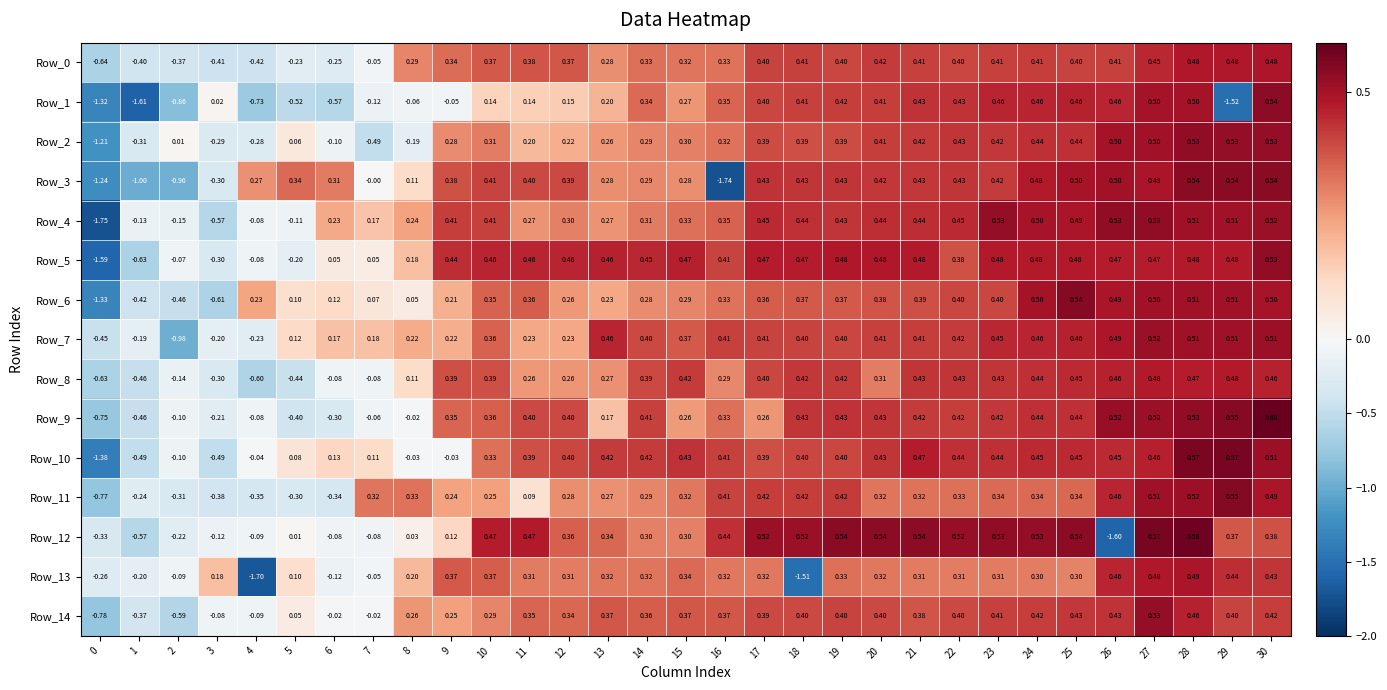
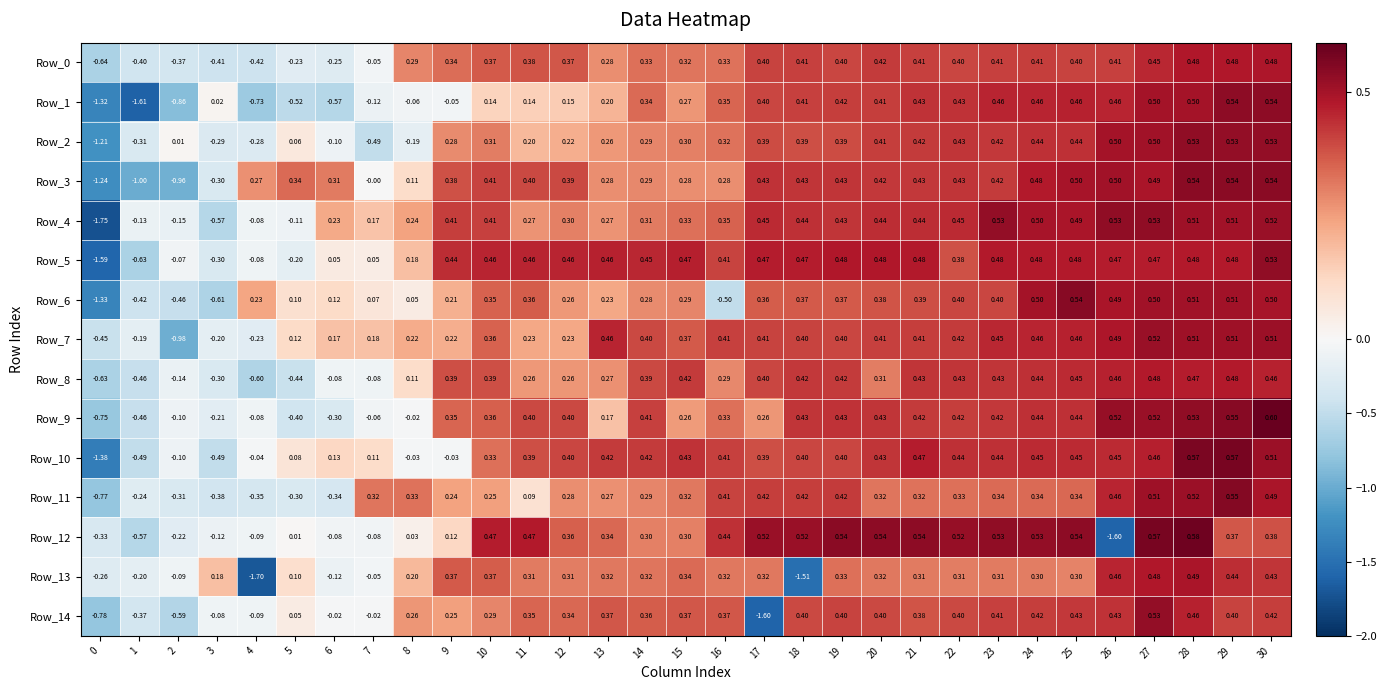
  {
    "Row_1": {
      "0": -1.32,
      "1": -1.61,
      "2": -0.86,
      "3": 0.02,
      "4": -0.73,
      "5": -0.52,
      "6": -0.57,
      "7": -0.12,
      "8": -0.06,
      "9": -0.05,
      "10": 0.14,
      "11": 0.14,
      "12": 0.15,
      "13": 0.20,
      "14": 0.34,
      "15": 0.27,
      "16": 0.35,
      "17": 0.40,
      "18": 0.41,
      "19": 0.42,
      "20": 0.41,
      "21": 0.43,
      "22": 0.43,
      "23": 0.46,
      "24": 0.46,
      "25": 0.46,
      "26": 0.46,
      "27": 0.50,
      "28": 0.50,
-     "29": -1.52,
+     "29": 0.54,
      "30": 0.54
    },
    "Row_3": {
      "0": -1.24,
      "1": -1.00,
      "2": -0.96,
      "3": -0.30,
      "4": 0.27,
      "5": 0.34,
      "6": 0.31,
      "7": -0.00,
      "8": 0.11,
      "9": 0.38,
      "10": 0.41,
      "11": 0.40,
      "12": 0.39,
      "13": 0.28,
      "14": 0.29,
      "15": 0.28,
-     "16": -1.74,
+     "16": 0.28,
      "17": 0.43,
      "18": 0.43,
      "19": 0.43,
      "20": 0.42,
      "21": 0.43,
      "22": 0.43,
      "23": 0.42,
      "24": 0.48,
      "25": 0.50,
      "26": 0.50,
      "27": 0.49,
      "28": 0.54,
      "29": 0.54,
      "30": 0.54
    },
    "Row_6": {
      "0": -1.33,
      "1": -0.42,
      "2": -0.46,
      "3": -0.61,
      "4": 0.23,
      "5": 0.10,
      "6": 0.12,
      "7": 0.07,
      "8": 0.05,
      "9": 0.21,
      "10": 0.35,
      "11": 0.36,
      "12": 0.26,
      "13": 0.23,
      "14": 0.28,
      "15": 0.29,
-     "16": 0.33,
+     "16": -0.50,
      "17": 0.36,
      "18": 0.37,
      "19": 0.37,
      "20": 0.38,
      "21": 0.39,
      "22": 0.40,
      "23": 0.40,
      "24": 0.50,
      "25": 0.54,
      "26": 0.49,
      "27": 0.50,
      "28": 0.51,
      "29": 0.51,
      "30": 0.50
    },
    "Row_14": {
      "0": -0.78,
      "1": -0.37,
      "2": -0.59,
      "3": -0.08,
      "4": -0.09,
      "5": 0.05,
      "6": -0.02,
      "7": -0.02,
      "8": 0.26,
      "9": 0.25,
      "10": 0.29,
      "11": 0.35,
      "12": 0.34,
      "13": 0.37,
      "14": 0.36,
      "15": 0.37,
      "16": 0.37,
-     "17": 0.39,
+     "17": -1.60,
      "18": 0.40,
      "19": 0.40,
      "20": 0.40,
      "21": 0.38,
      "22": 0.40,
      "23": 0.41,
      "24": 0.42,
      "25": 0.43,
      "26": 0.43,
      "27": 0.53,
      "28": 0.46,
      "29": 0.40,
      "30": 0.42
    }
  }
